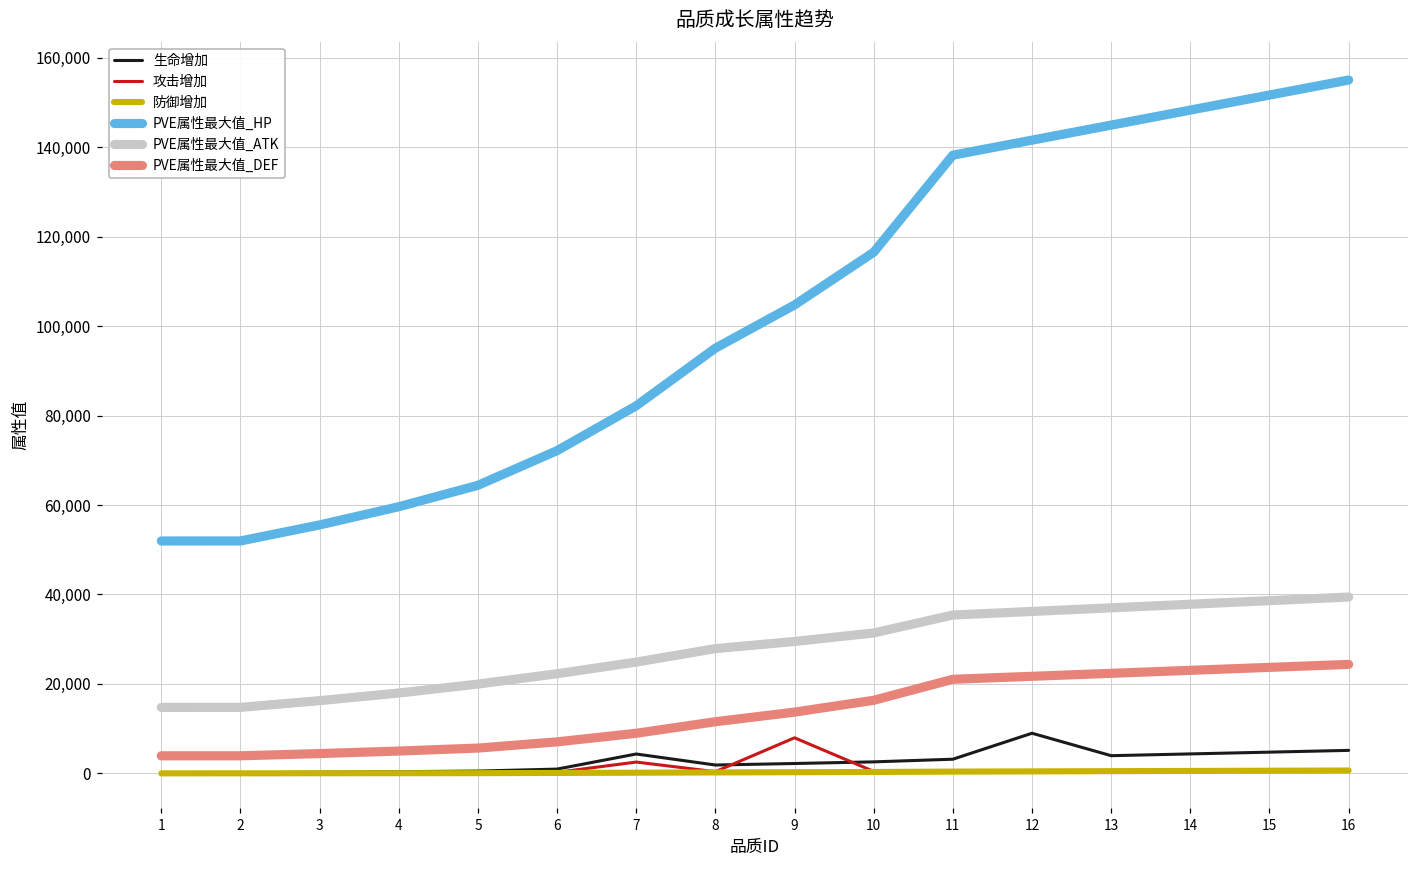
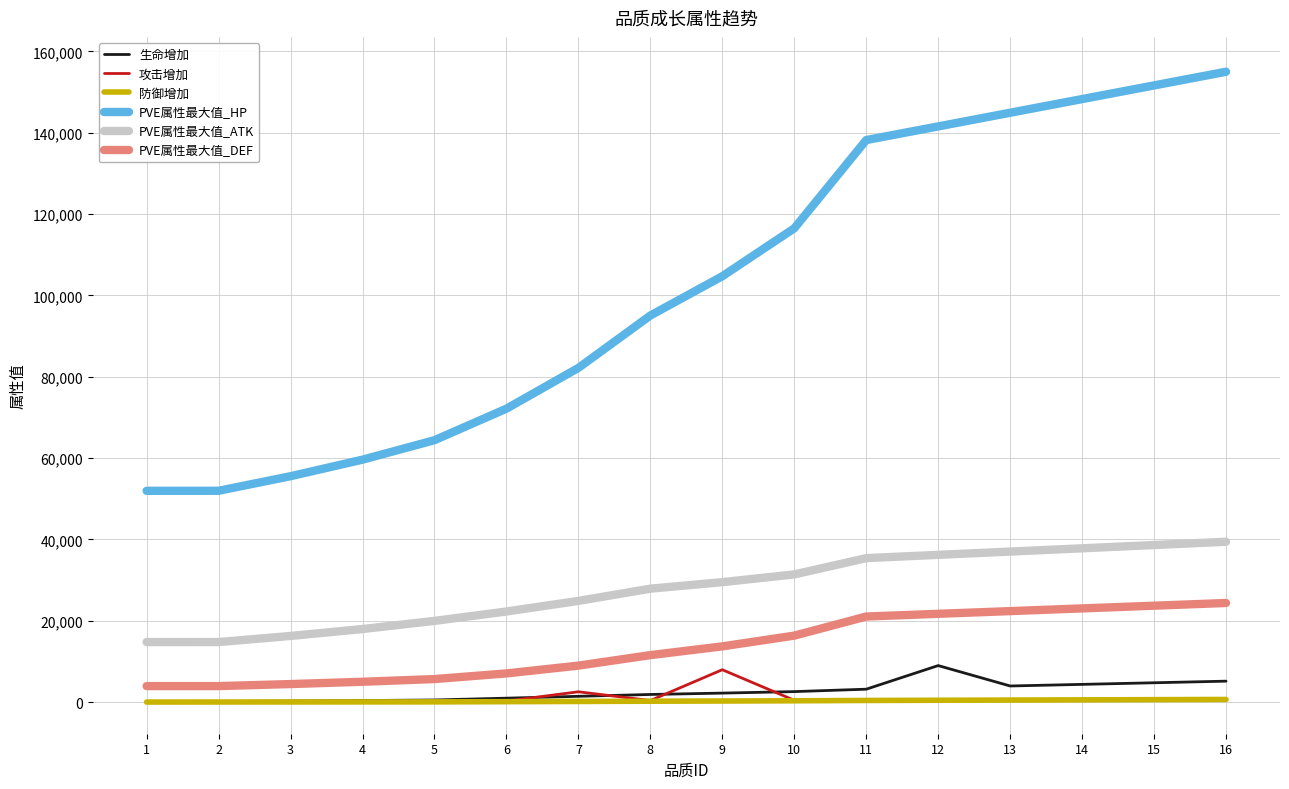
  {
    "生命增加": {
      "6": "1,000",
-     "7": "4,000",
+     "7": "1,000",
      "8": "2,000",
      "9": "2,000",
      "10": "3,000",
      "11": "3,000",
      "12": "9,000",
      "13": "4,000",
      "14": "4,000",
      "15": "5,000",
      "16": "5,000"
    },
    "攻击增加": {
      "7": "3,000",
      "9": "8,000"
    },
    "防御增加": {
      "7": "0",
      "9": "0"
    }
  }
